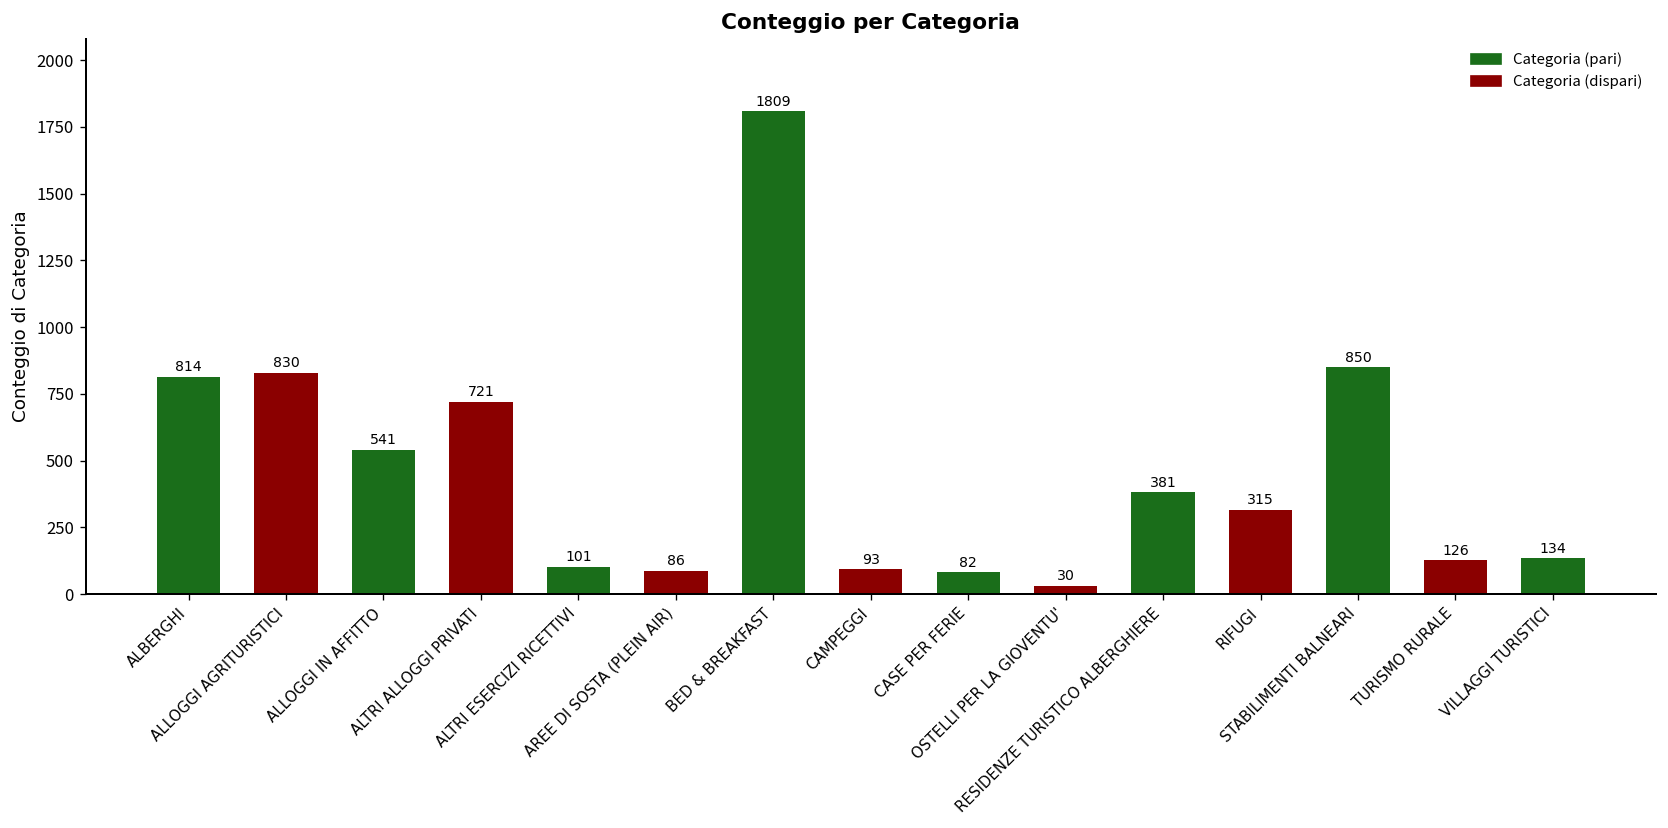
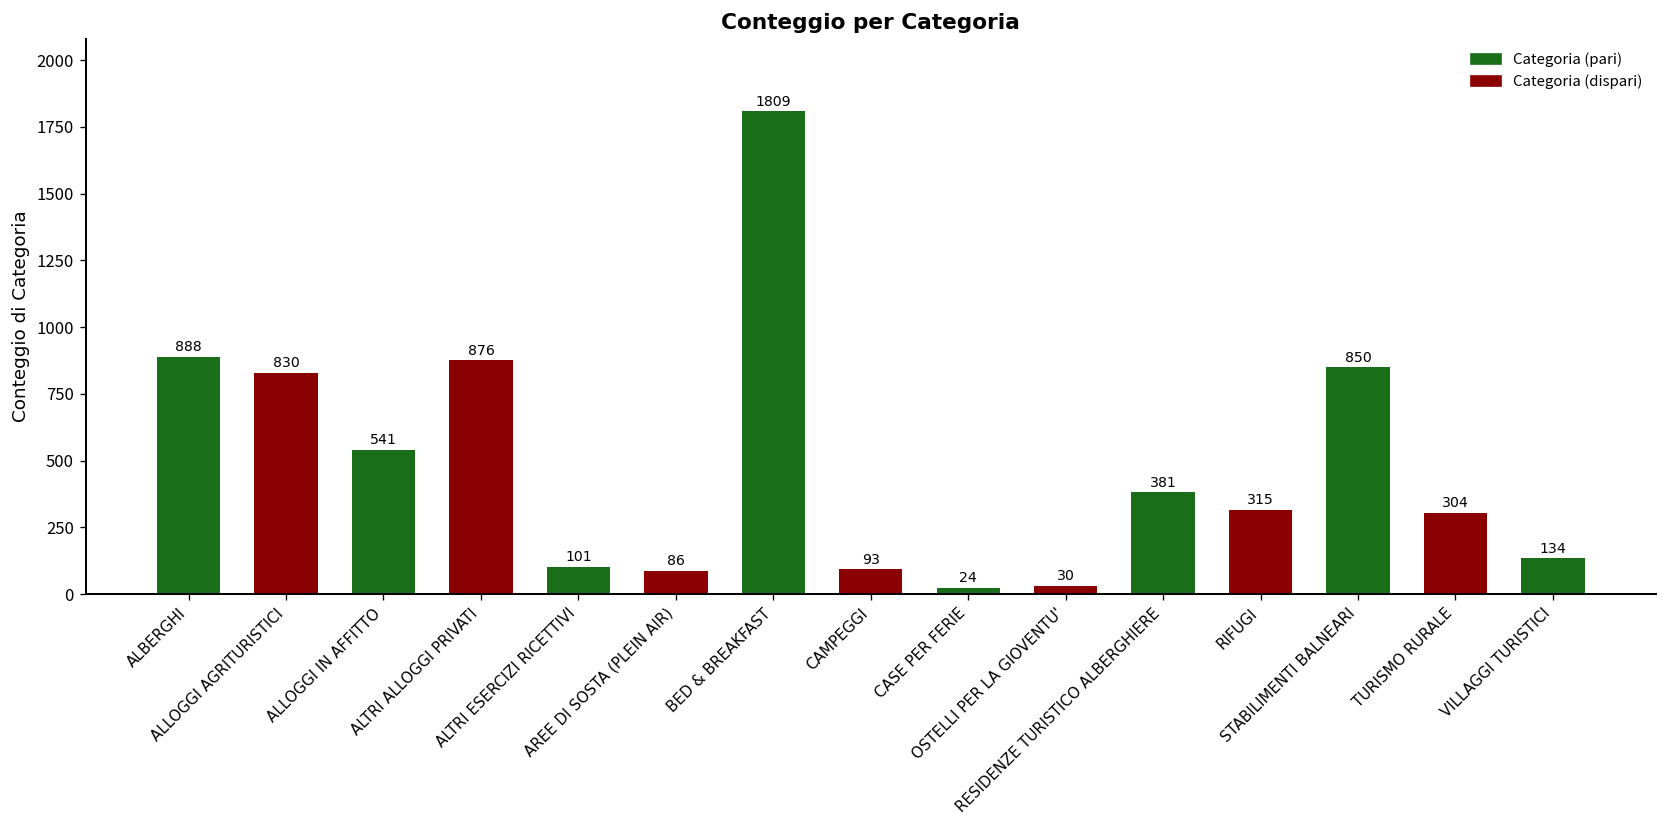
  {
-   "ALBERGHI": 814,
+   "ALBERGHI": 888,
    "ALLOGGI AGRITURISTICI": 830,
    "ALLOGGI IN AFFITTO": 541,
-   "ALTRI ALLOGGI PRIVATI": 721,
+   "ALTRI ALLOGGI PRIVATI": 876,
    "ALTRI ESERCIZI RICETTIVI": 101,
    "AREE DI SOSTA (PLEIN AIR)": 86,
    "BED & BREAKFAST": 1809,
    "CAMPEGGI": 93,
-   "CASE PER FERIE": 82,
+   "CASE PER FERIE": 24,
    "OSTELLI PER LA GIOVENTU'": 30,
    "RESIDENZE TURISTICO ALBERGHIERE": 381,
    "RIFUGI": 315,
    "STABILIMENTI BALNEARI": 850,
-   "TURISMO RURALE": 126,
+   "TURISMO RURALE": 304,
    "VILLAGGI TURISTICI": 134
  }
